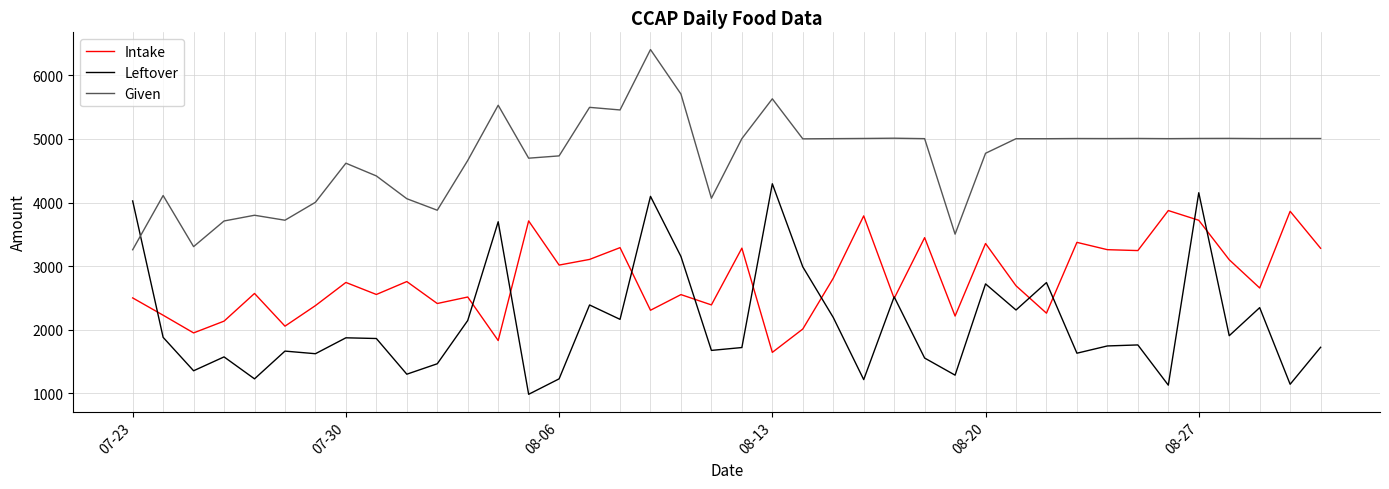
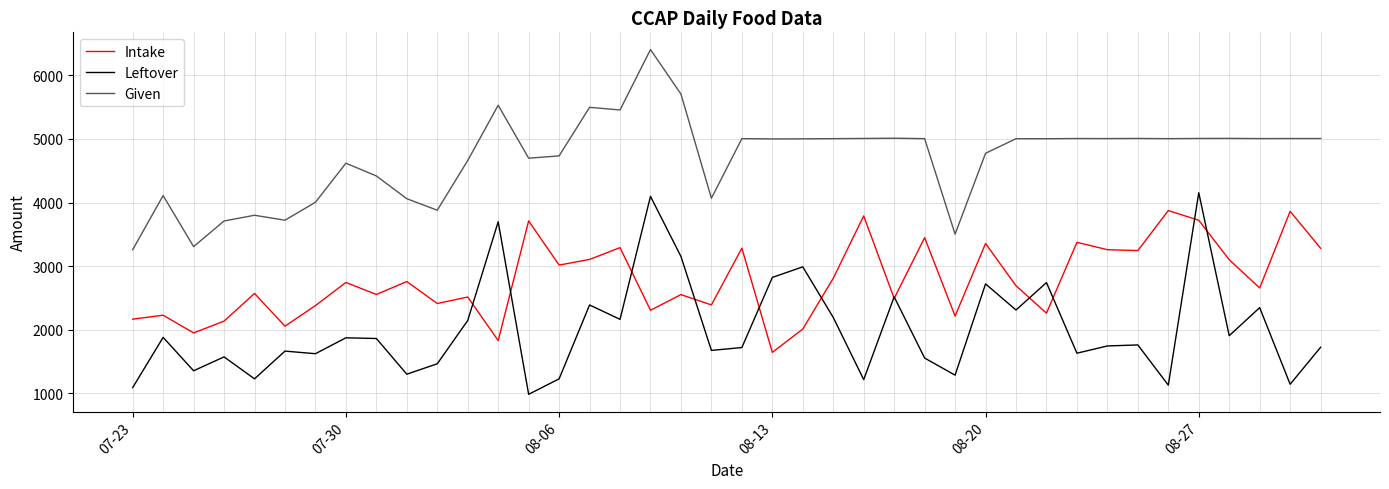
  {
    "Intake": {
-     "07-23": 2500,
+     "07-23": 2200,
      "07-30": 2700,
      "08-06": 3000,
      "08-13": 1600,
      "08-20": 3400,
      "08-27": 3700
    },
    "Leftover": {
-     "07-23": 4000,
+     "07-23": 1100,
      "07-30": 1900,
      "08-06": 1200,
-     "08-13": 4300,
+     "08-13": 2800,
      "08-20": 2700,
      "08-27": 4200
    },
    "Given": {
      "07-23": 3300,
      "07-30": 4600,
      "08-06": 4700,
-     "08-13": 5600,
+     "08-13": 5000,
      "08-20": 4800,
      "08-27": 5000
    }
  }
